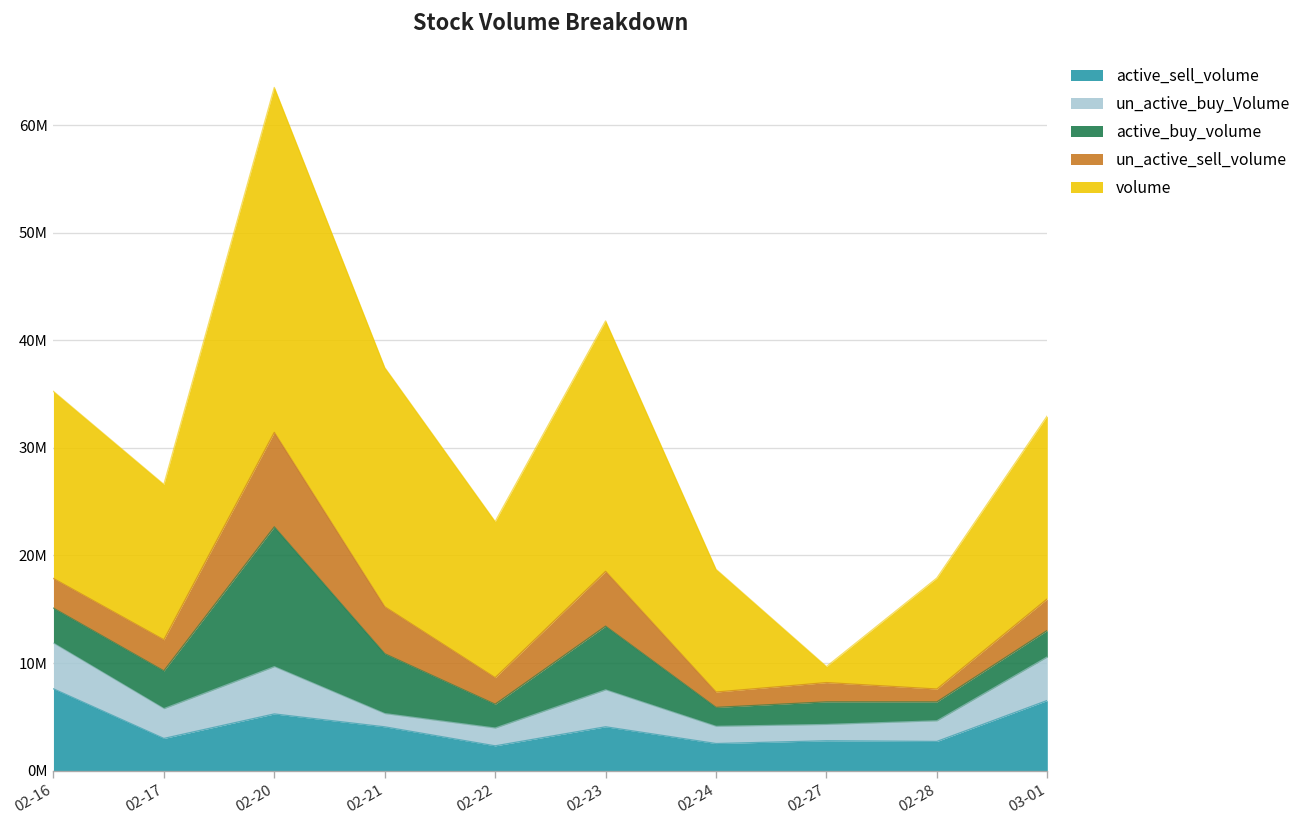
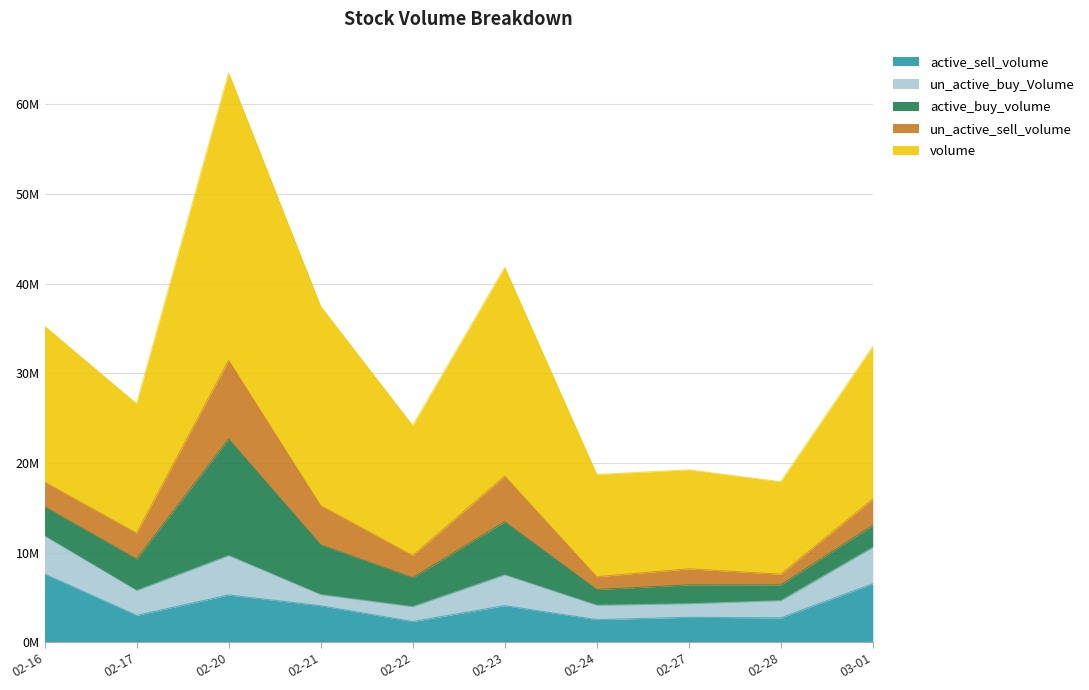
  {
    "active_sell_volume": {
      "02-16": 8000000,
      "02-17": 3000000,
      "02-20": 5000000,
      "02-21": 4000000,
      "02-22": 2000000,
      "02-23": 4000000,
      "02-24": 3000000,
      "02-27": 3000000,
      "02-28": 3000000,
      "03-01": 7000000
    },
    "un_active_buy_Volume": {
      "02-16": 4000000,
      "02-17": 3000000,
      "02-20": 4000000,
      "02-21": 1000000,
      "02-22": 2000000,
      "02-23": 3000000,
      "02-24": 2000000,
      "02-27": 2000000,
      "02-28": 2000000,
      "03-01": 4000000
    },
    "active_buy_volume": {
      "02-16": 3000000,
      "02-17": 4000000,
      "02-20": 13000000,
      "02-21": 6000000,
-     "02-22": 2000000,
+     "02-22": 3000000,
      "02-23": 6000000,
      "02-24": 2000000,
      "02-27": 2000000,
      "02-28": 2000000,
      "03-01": 2000000
    },
    "un_active_sell_volume": {
      "02-16": 3000000,
      "02-17": 3000000,
      "02-20": 9000000,
      "02-21": 4000000,
      "02-22": 2000000,
      "02-23": 5000000,
      "02-24": 1000000,
      "02-27": 2000000,
      "02-28": 1000000,
      "03-01": 3000000
    },
    "volume": {
      "02-16": 17000000,
      "02-17": 14000000,
      "02-20": 32000000,
      "02-21": 22000000,
      "02-22": 15000000,
      "02-23": 23000000,
      "02-24": 11000000,
-     "02-27": 1000000,
+     "02-27": 11000000,
      "02-28": 10000000,
      "03-01": 17000000
    }
  }
